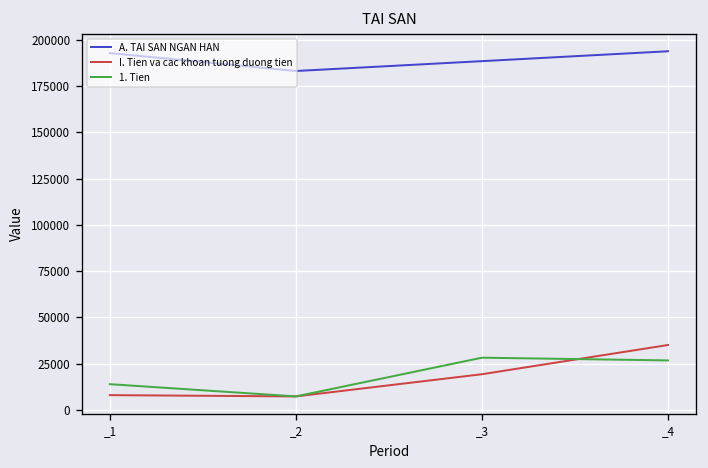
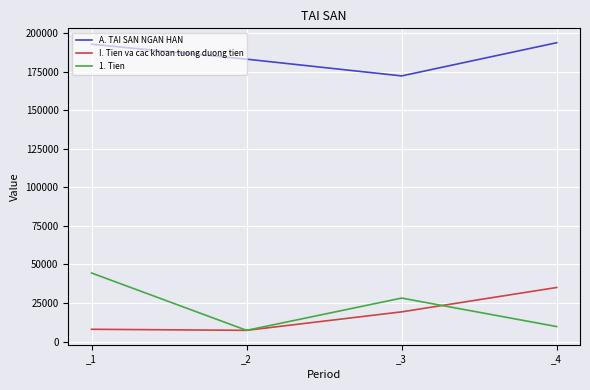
  {
    "A. TAI SAN NGAN HAN": {
-     "_3": 189000,
+     "_3": 172000,
      "_4": 194000
    },
    "I. Tien va cac khoan tuong duong tien": {
      "_1": 8000,
      "_3": 19000,
      "_4": 35000
    },
    "1. Tien": {
-     "_1": 14000,
+     "_1": 44000,
      "_3": 28000,
-     "_4": 27000
+     "_4": 10000
    }
  }
